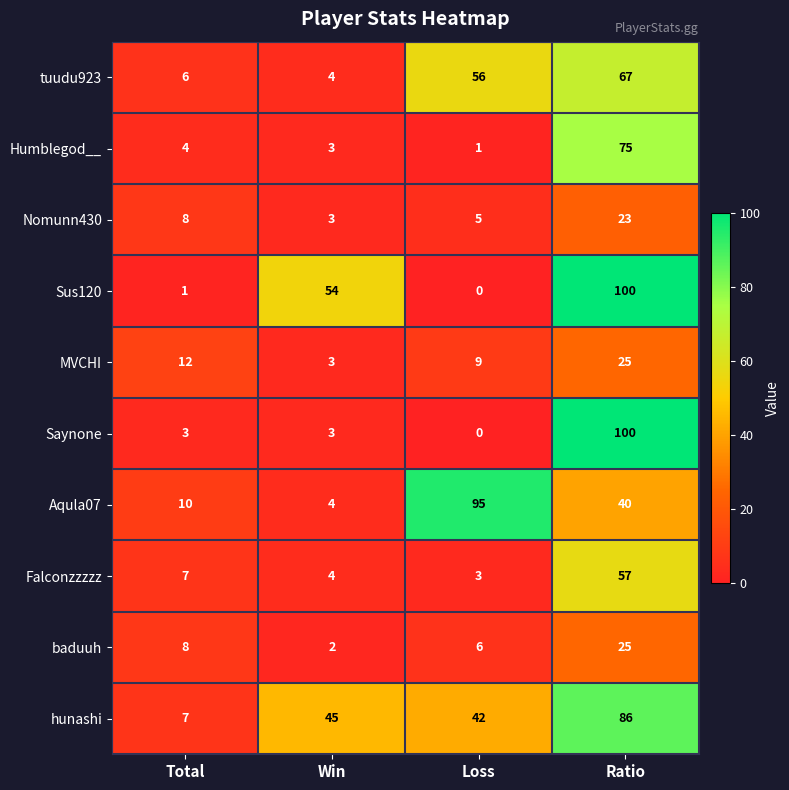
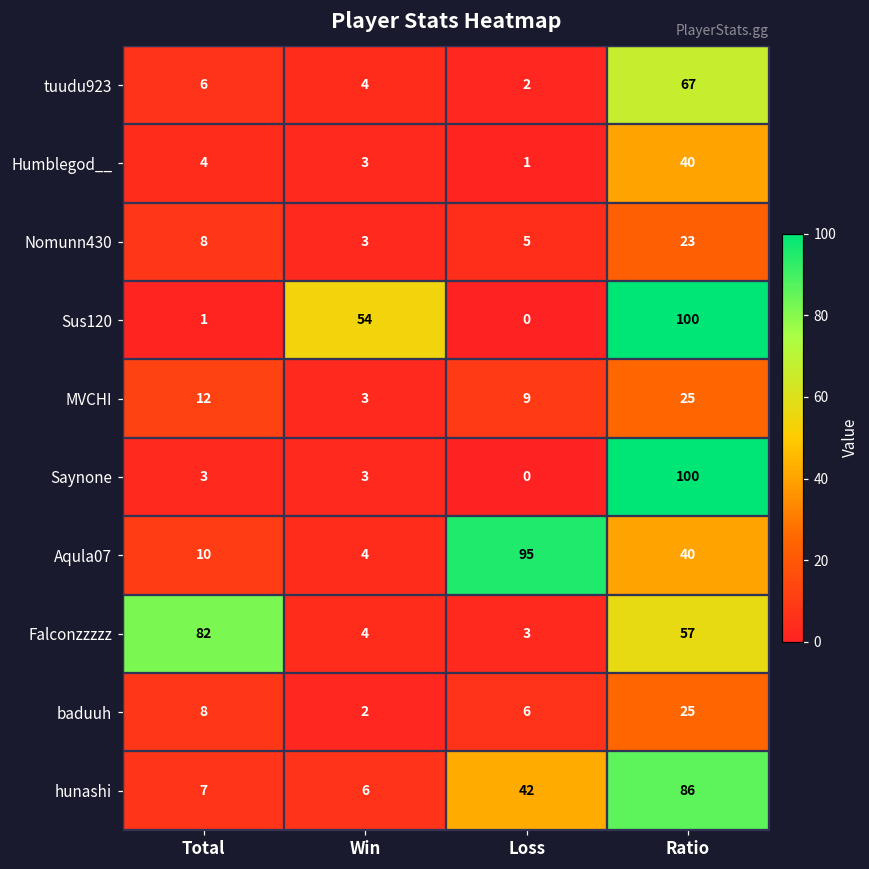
  {
    "tuudu923": {
      "Total": 6,
      "Win": 4,
-     "Loss": 56,
+     "Loss": 2,
      "Ratio": 67
    },
    "Humblegod__": {
      "Total": 4,
      "Win": 3,
      "Loss": 1,
-     "Ratio": 75
+     "Ratio": 40
    },
    "Nomunn430": {
      "Total": 8,
      "Win": 3,
      "Loss": 5,
      "Ratio": 23
    },
    "Sus120": {
      "Total": 1,
      "Win": 54,
      "Loss": 0,
      "Ratio": 100
    },
    "MVCHI": {
      "Total": 12,
      "Win": 3,
      "Loss": 9,
      "Ratio": 25
    },
    "Saynone": {
      "Total": 3,
      "Win": 3,
      "Loss": 0,
      "Ratio": 100
    },
    "Aqula07": {
      "Total": 10,
      "Win": 4,
      "Loss": 95,
      "Ratio": 40
    },
    "Falconzzzzz": {
-     "Total": 7,
+     "Total": 82,
      "Win": 4,
      "Loss": 3,
      "Ratio": 57
    },
    "baduuh": {
      "Total": 8,
      "Win": 2,
      "Loss": 6,
      "Ratio": 25
    },
    "hunashi": {
      "Total": 7,
-     "Win": 45,
+     "Win": 6,
      "Loss": 42,
      "Ratio": 86
    }
  }
